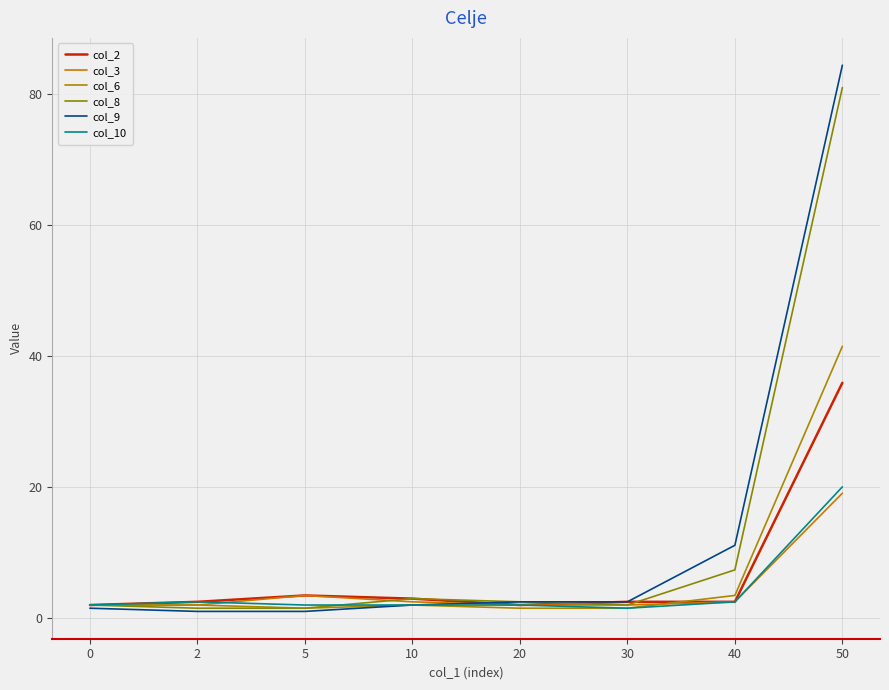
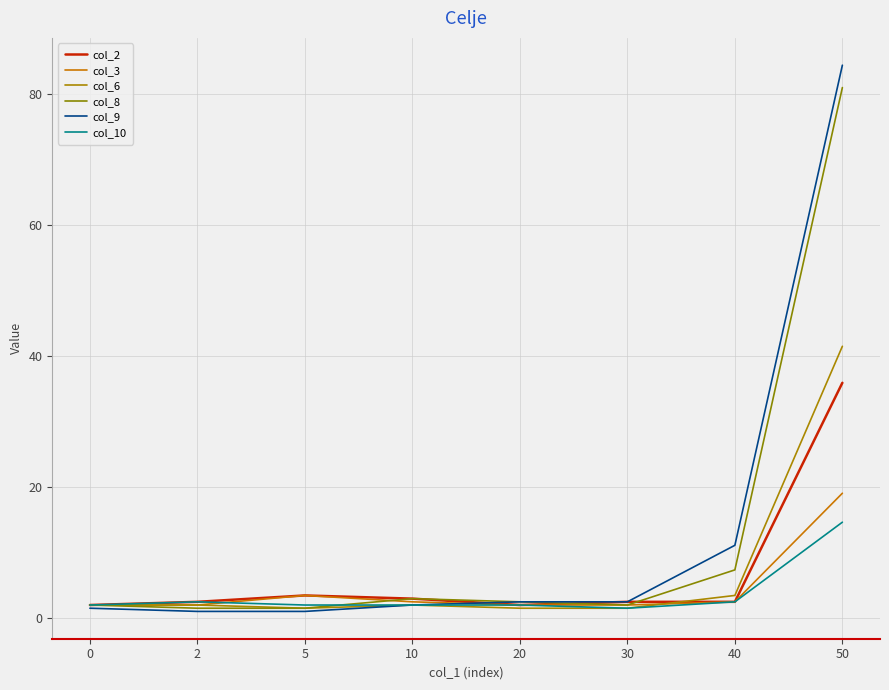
  {
    "col_2": {
      "50": 36
    },
    "col_9": {
      "0": 1,
      "2": 1,
      "5": 1,
      "40": 11,
      "50": 84
    },
    "col_10": {
      "5": 2,
-     "50": 20
+     "50": 15
    }
  }
